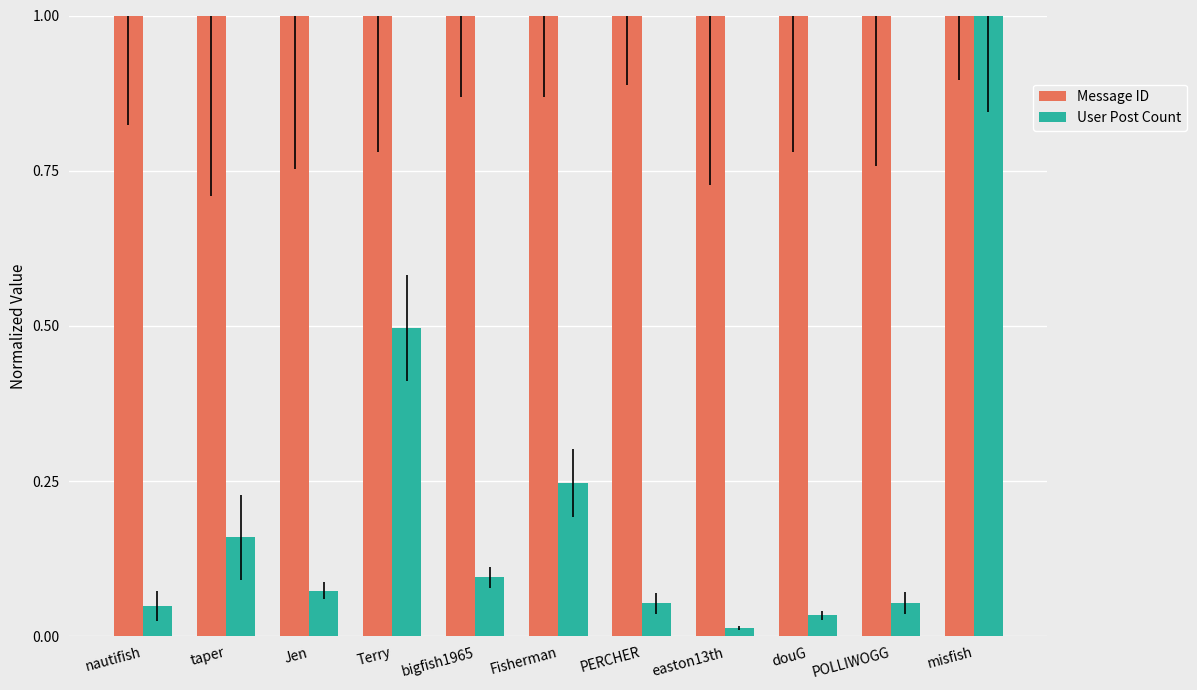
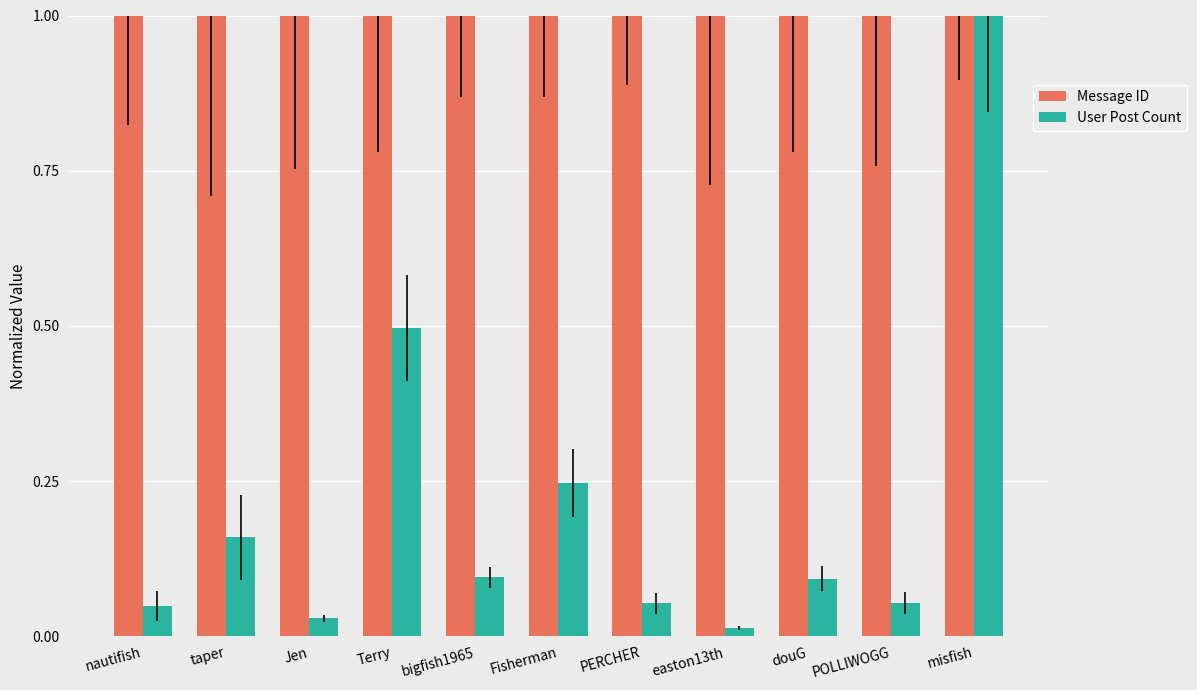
  {
    "Message ID": {
      "nautifish": 1.00,
      "taper": 1.00,
      "Jen": 1.00,
      "Terry": 1.00,
      "bigfish1965": 1.00,
      "Fisherman": 1.00,
      "PERCHER": 1.00,
      "easton13th": 1.00,
      "douG": 1.00,
      "POLLIWOGG": 1.00,
      "misfish": 1.00
    },
    "User Post Count": {
      "nautifish": 0.05,
      "taper": 0.16,
-     "Jen": 0.07,
+     "Jen": 0.03,
      "Terry": 0.50,
      "bigfish1965": 0.09,
      "Fisherman": 0.25,
      "PERCHER": 0.05,
      "easton13th": 0.01,
-     "douG": 0.03,
+     "douG": 0.09,
      "POLLIWOGG": 0.05,
      "misfish": 1.00
    }
  }
